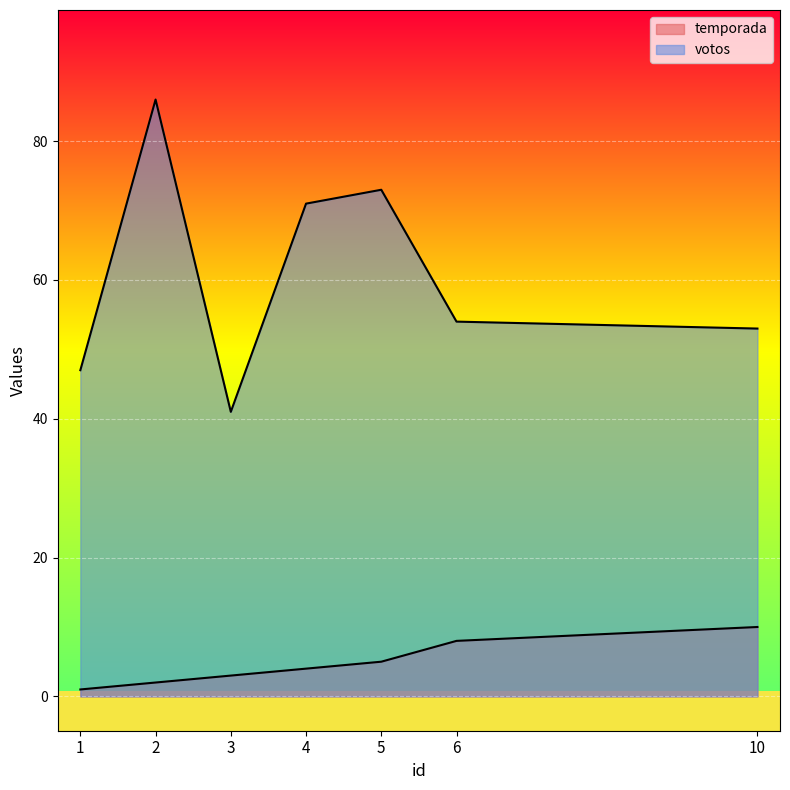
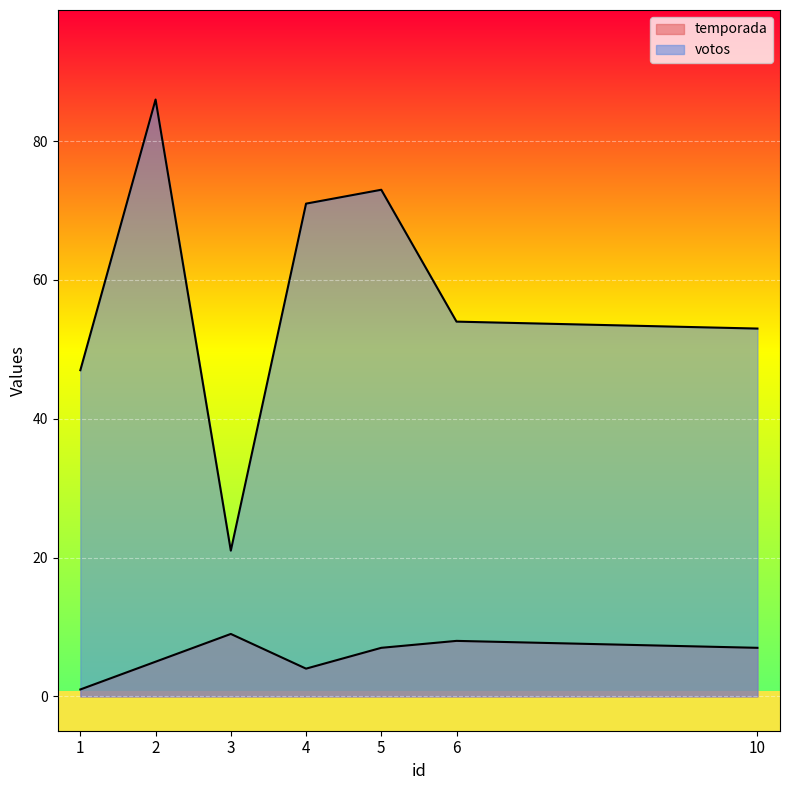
  {
    "temporada": {
      "1": 1,
-     "2": 2,
-     "3": 3,
+     "2": 5,
+     "3": 9,
      "4": 4,
-     "5": 5,
+     "5": 7,
      "6": 8,
-     "10": 10
+     "10": 7
    },
    "votos": {
      "1": 47,
      "2": 86,
-     "3": 41,
+     "3": 21,
      "4": 71,
      "5": 73,
      "6": 54,
      "10": 53
    }
  }
